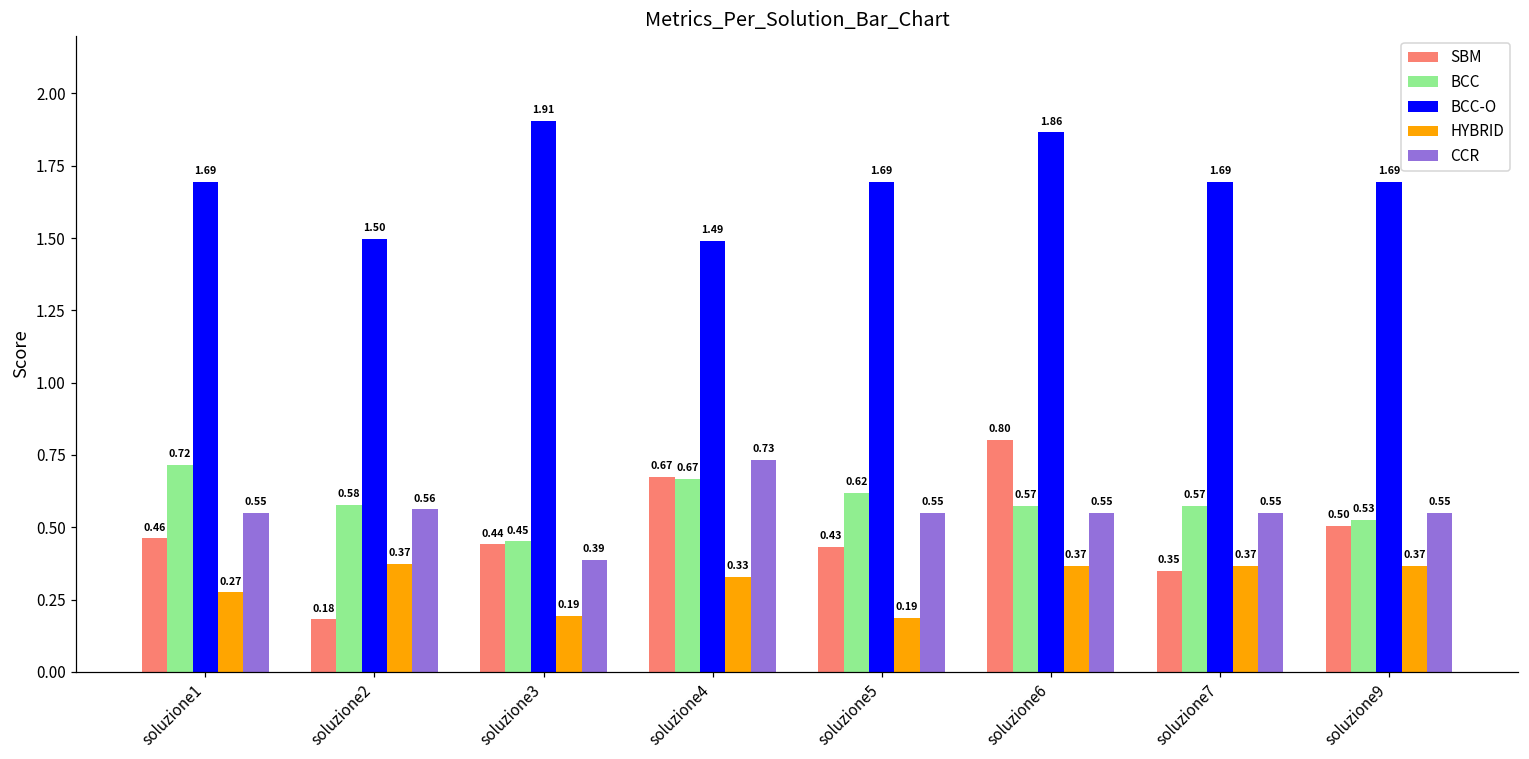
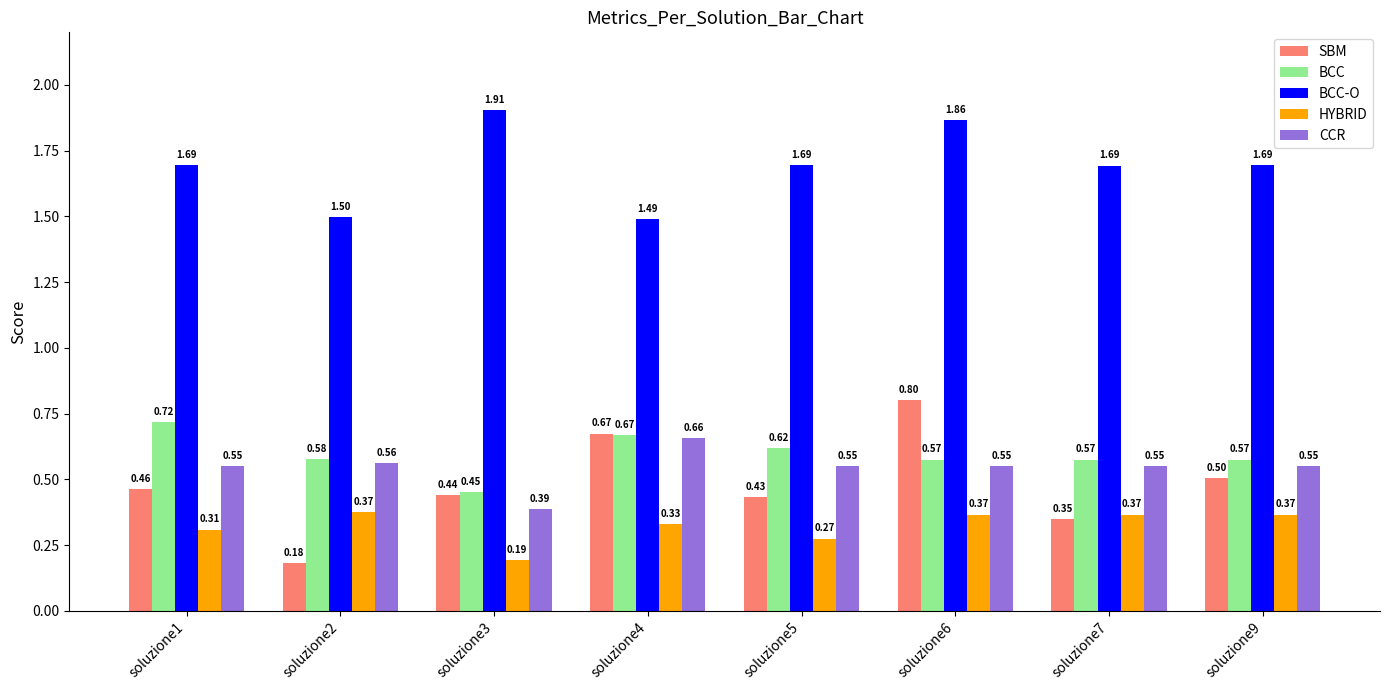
  {
    "SBM": {
      "soluzione1": 0.46,
      "soluzione2": 0.18,
      "soluzione3": 0.44,
      "soluzione4": 0.67,
      "soluzione5": 0.43,
      "soluzione6": 0.80,
      "soluzione7": 0.35,
      "soluzione9": 0.50
    },
    "BCC": {
      "soluzione1": 0.72,
      "soluzione2": 0.58,
      "soluzione3": 0.45,
      "soluzione4": 0.67,
      "soluzione5": 0.62,
      "soluzione6": 0.57,
      "soluzione7": 0.57,
-     "soluzione9": 0.53
+     "soluzione9": 0.57
    },
    "BCC-O": {
      "soluzione1": 1.69,
      "soluzione2": 1.50,
      "soluzione3": 1.91,
      "soluzione4": 1.49,
      "soluzione5": 1.69,
      "soluzione6": 1.86,
      "soluzione7": 1.69,
      "soluzione9": 1.69
    },
    "HYBRID": {
-     "soluzione1": 0.27,
+     "soluzione1": 0.31,
      "soluzione2": 0.37,
      "soluzione3": 0.19,
      "soluzione4": 0.33,
-     "soluzione5": 0.19,
+     "soluzione5": 0.27,
      "soluzione6": 0.37,
      "soluzione7": 0.37,
      "soluzione9": 0.37
    },
    "CCR": {
      "soluzione1": 0.55,
      "soluzione2": 0.56,
      "soluzione3": 0.39,
-     "soluzione4": 0.73,
+     "soluzione4": 0.66,
      "soluzione5": 0.55,
      "soluzione6": 0.55,
      "soluzione7": 0.55,
      "soluzione9": 0.55
    }
  }
